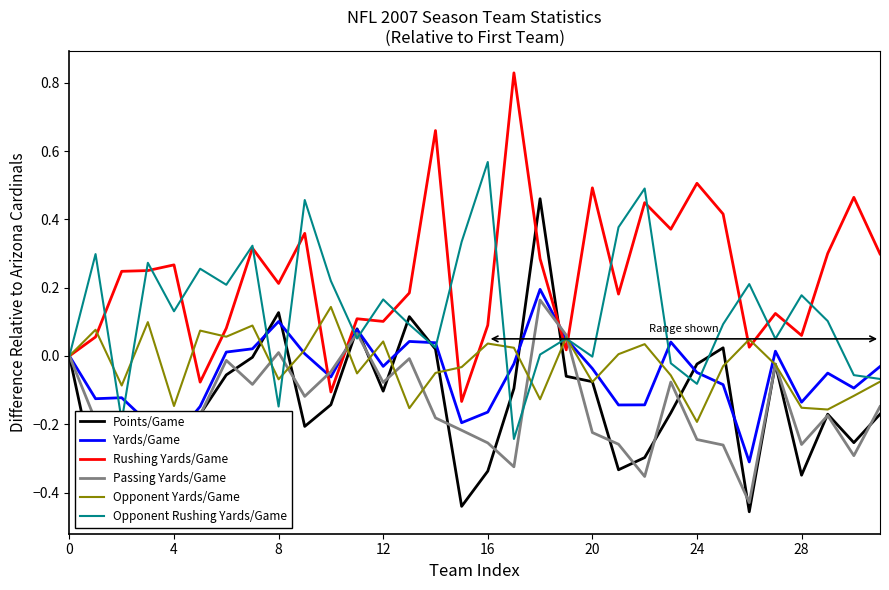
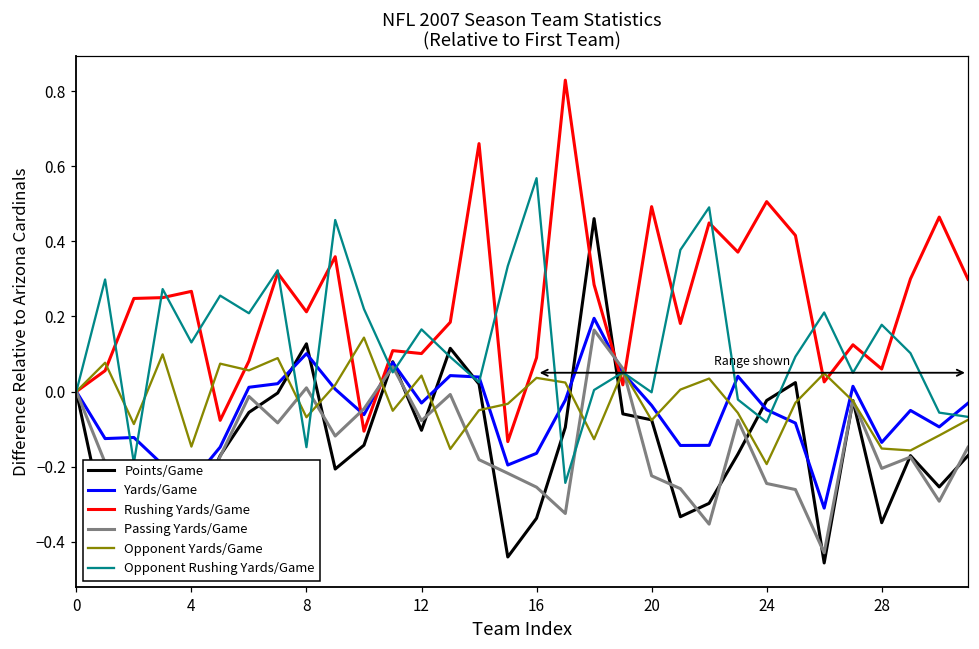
  {
    "Points/Game": {
      "8": 0.13,
      "12": -0.10,
      "16": -0.34,
      "24": -0.02,
      "28": -0.35
    },
    "Yards/Game": {
      "8": 0.10,
      "12": -0.03,
      "16": -0.16,
      "20": -0.04,
      "24": -0.05,
      "28": -0.14
    },
    "Rushing Yards/Game": {
      "4": 0.27,
      "8": 0.21,
      "12": 0.10,
      "16": 0.09,
      "20": 0.49,
      "24": 0.51,
      "28": 0.06
    },
    "Passing Yards/Game": {
      "8": 0.01,
      "12": -0.08,
      "16": -0.25,
      "20": -0.22,
      "24": -0.24,
-     "28": -0.26
+     "28": -0.20
    },
    "Opponent Yards/Game": {
      "4": -0.15,
      "8": -0.07,
      "12": 0.04,
      "16": 0.04,
      "24": -0.19,
      "28": -0.15
    },
    "Opponent Rushing Yards/Game": {
      "4": 0.13,
      "8": -0.15,
      "12": 0.17,
      "16": 0.57,
      "20": 0.00,
      "24": -0.08,
      "28": 0.18
    }
  }
